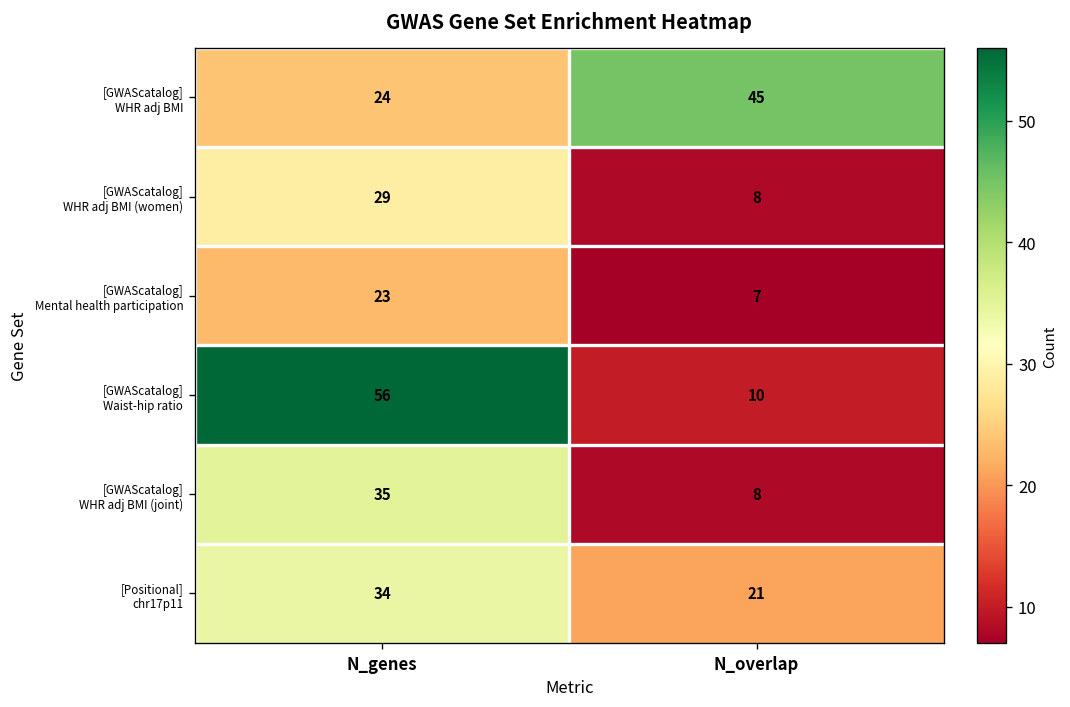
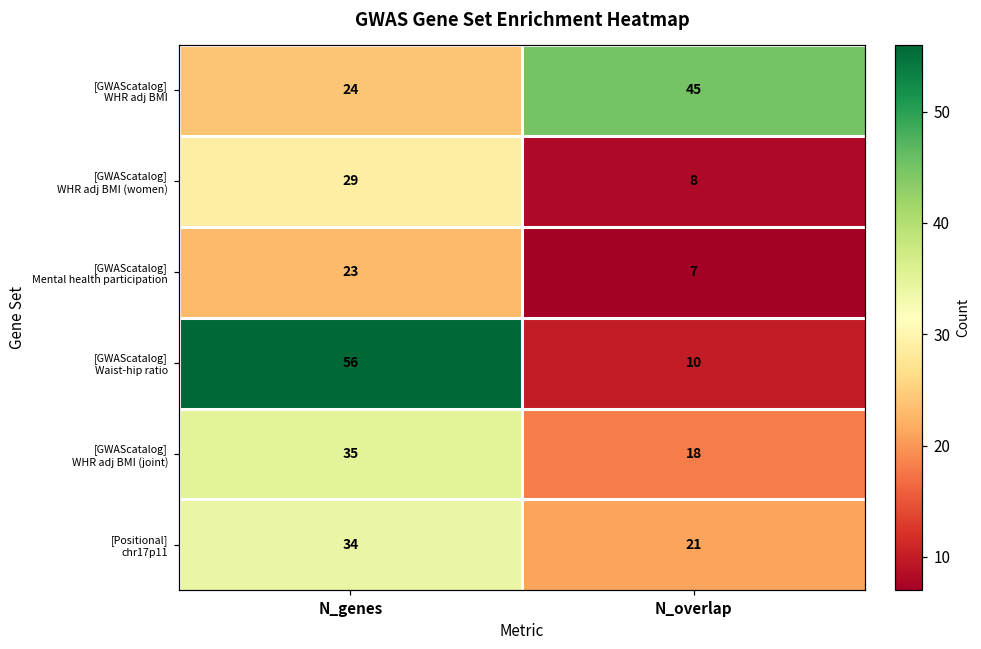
  {
    "[GWAScatalog] WHR adj BMI": {
      "N_genes": 24,
      "N_overlap": 45
    },
    "[GWAScatalog] WHR adj BMI (women)": {
      "N_genes": 29,
      "N_overlap": 8
    },
    "[GWAScatalog] Mental health participation": {
      "N_genes": 23,
      "N_overlap": 7
    },
    "[GWAScatalog] Waist-hip ratio": {
      "N_genes": 56,
      "N_overlap": 10
    },
    "[GWAScatalog] WHR adj BMI (joint)": {
      "N_genes": 35,
-     "N_overlap": 8
+     "N_overlap": 18
    },
    "[Positional] chr17p11": {
      "N_genes": 34,
      "N_overlap": 21
    }
  }
